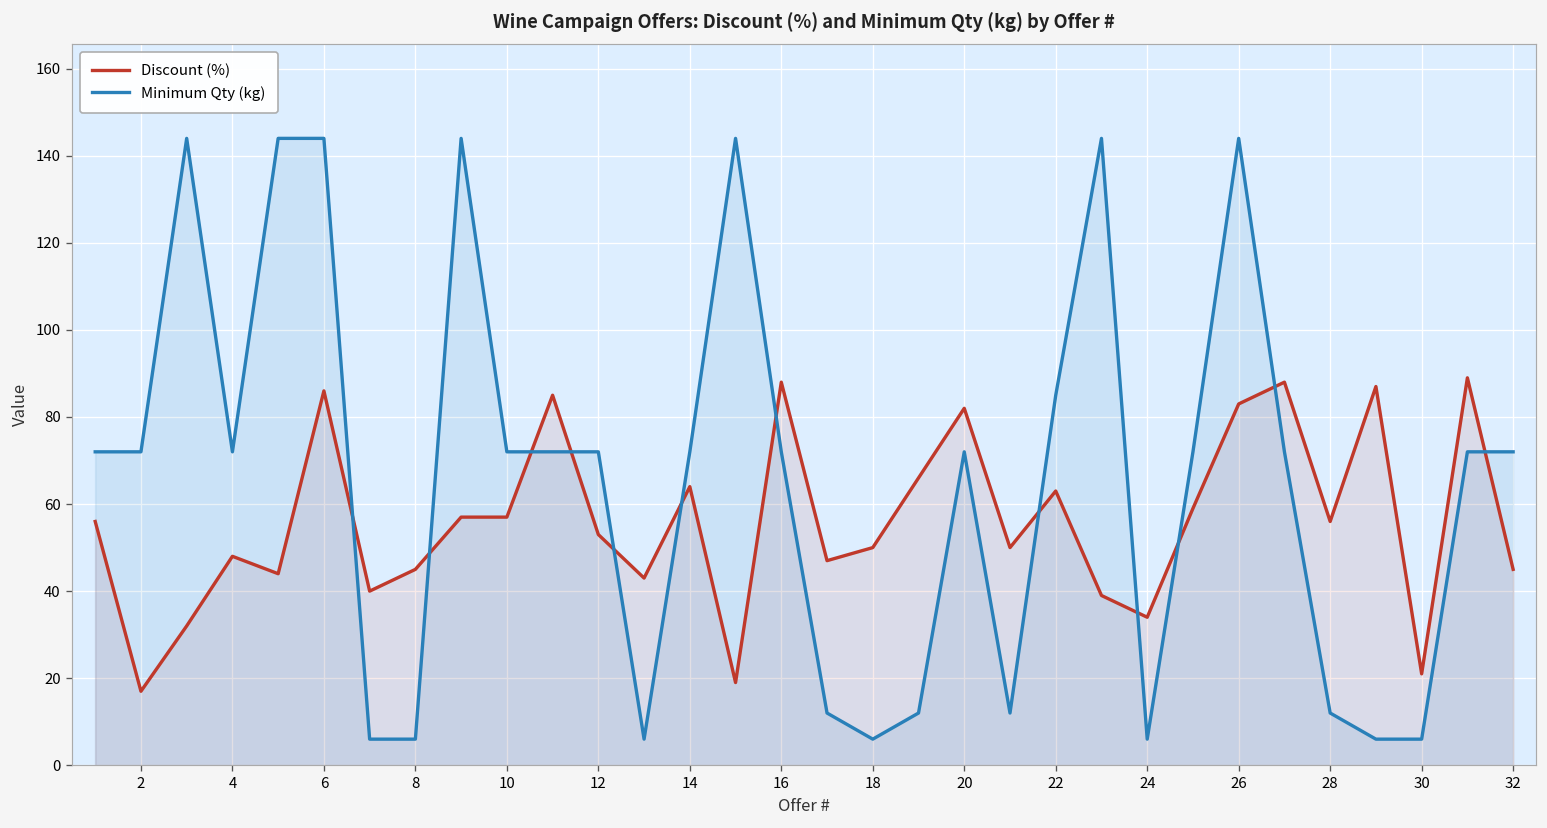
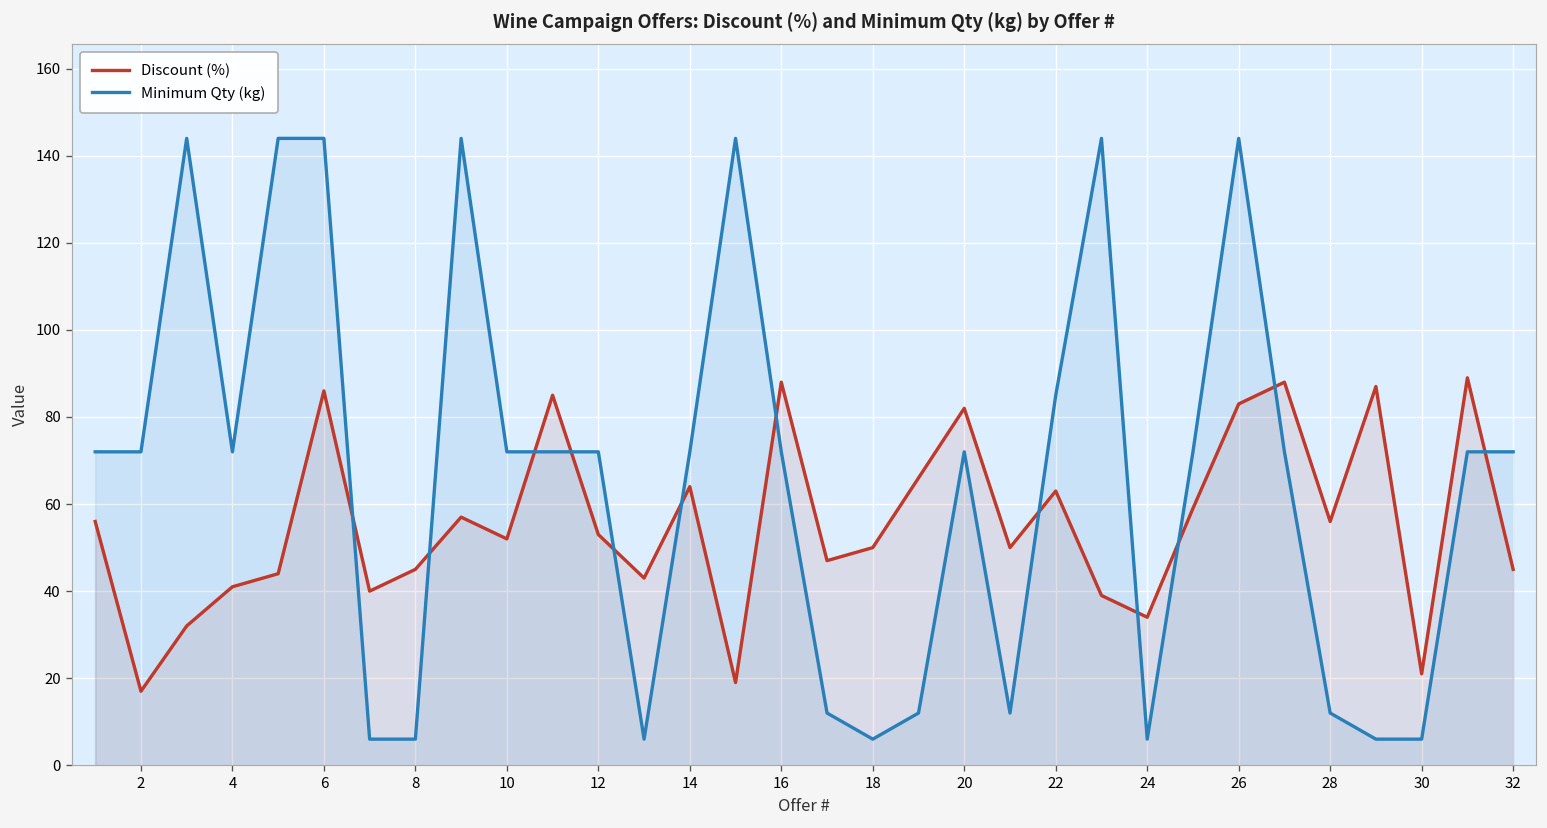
  {
    "Discount (%)": {
      "2": 17,
-     "4": 48,
+     "4": 41,
      "6": 86,
      "8": 45,
-     "10": 57,
+     "10": 52,
      "12": 53,
      "14": 64,
      "16": 88,
      "18": 50,
      "20": 82,
      "22": 63,
      "24": 34,
      "26": 83,
      "28": 56,
      "30": 21,
      "32": 45
    },
    "Minimum Qty (kg)": {
      "2": 72,
      "4": 72,
      "6": 144,
      "8": 6,
      "10": 72,
      "12": 72,
      "14": 72,
      "16": 72,
      "18": 6,
      "20": 72,
      "22": 85,
      "24": 6,
      "26": 144,
      "28": 12,
      "30": 6,
      "32": 72
    }
  }
